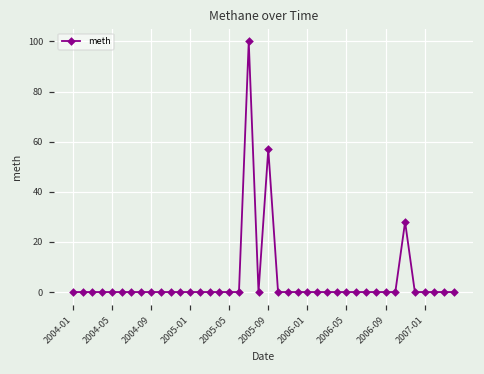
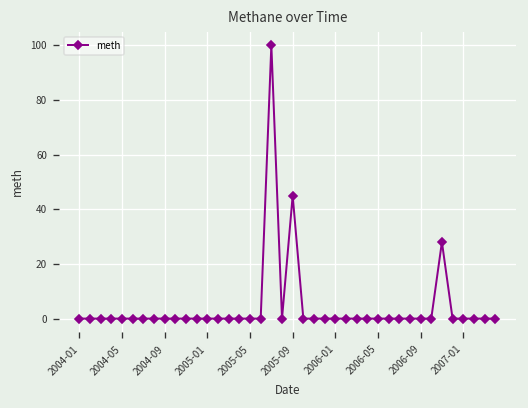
  {
    "2004-01": 0,
    "2004-05": 0,
    "2004-09": 0,
    "2005-01": 0,
    "2005-05": 0,
-   "2005-09": 57,
+   "2005-09": 45,
    "2006-01": 0,
    "2006-05": 0,
    "2006-09": 0,
    "2007-01": 0
  }
